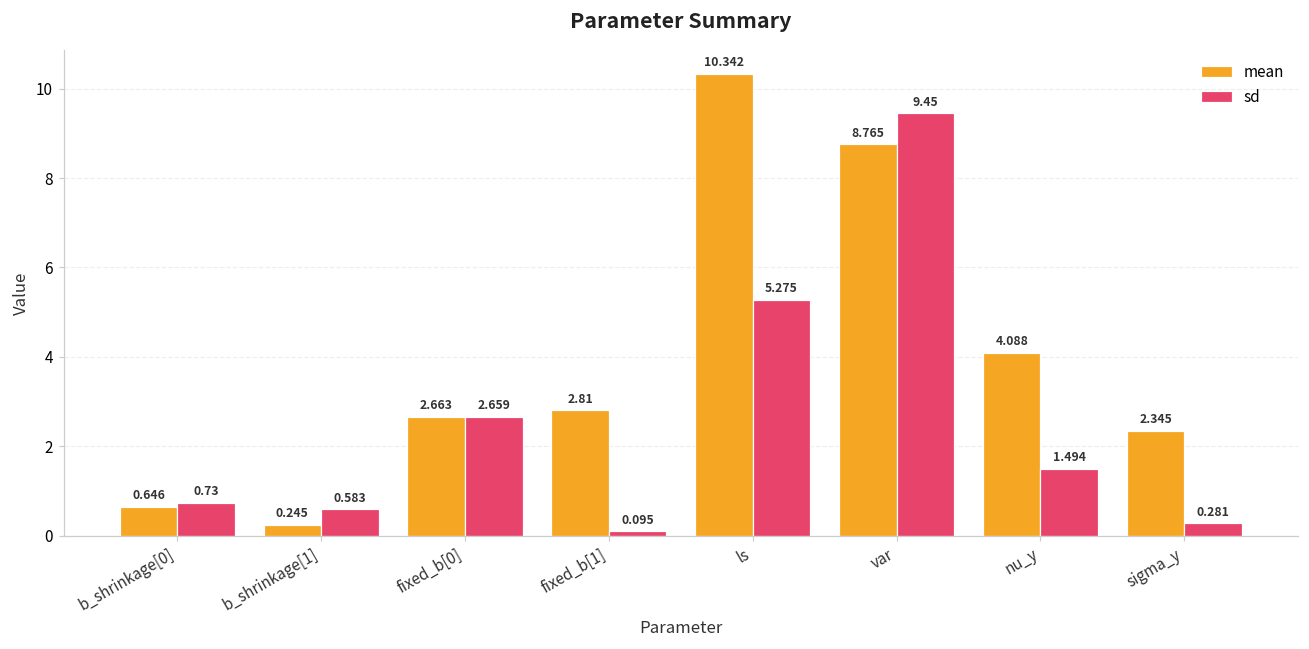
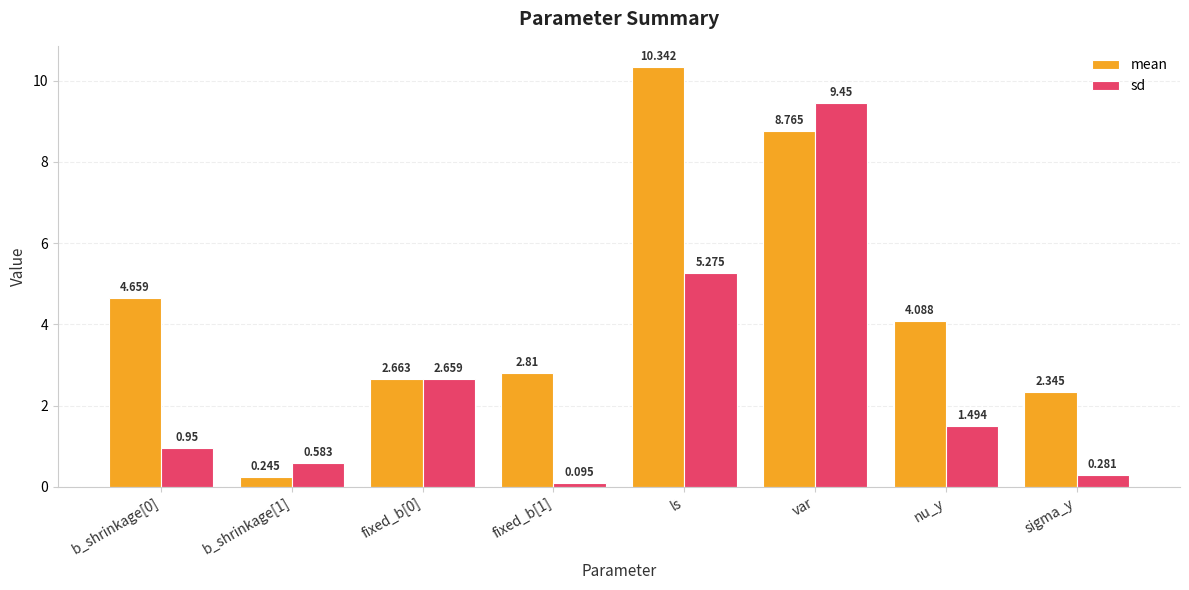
  {
    "mean": {
-     "b_shrinkage[0]": 0.646,
+     "b_shrinkage[0]": 4.659,
      "b_shrinkage[1]": 0.245,
      "fixed_b[0]": 2.663,
      "fixed_b[1]": 2.81,
      "ls": 10.342,
      "var": 8.765,
      "nu_y": 4.088,
      "sigma_y": 2.345
    },
    "sd": {
-     "b_shrinkage[0]": 0.73,
+     "b_shrinkage[0]": 0.95,
      "b_shrinkage[1]": 0.583,
      "fixed_b[0]": 2.659,
      "fixed_b[1]": 0.095,
      "ls": 5.275,
      "var": 9.45,
      "nu_y": 1.494,
      "sigma_y": 0.281
    }
  }
